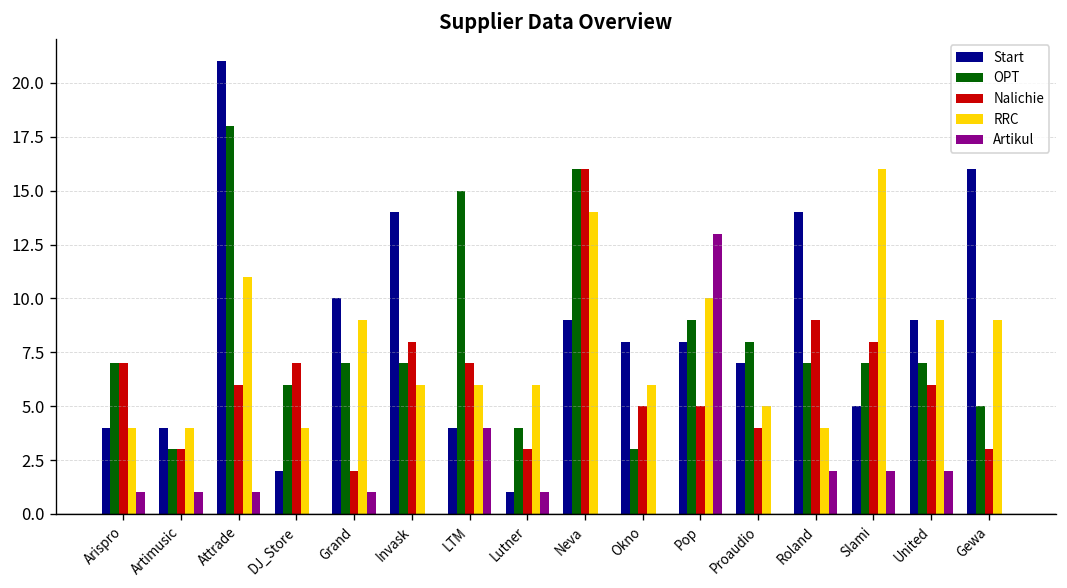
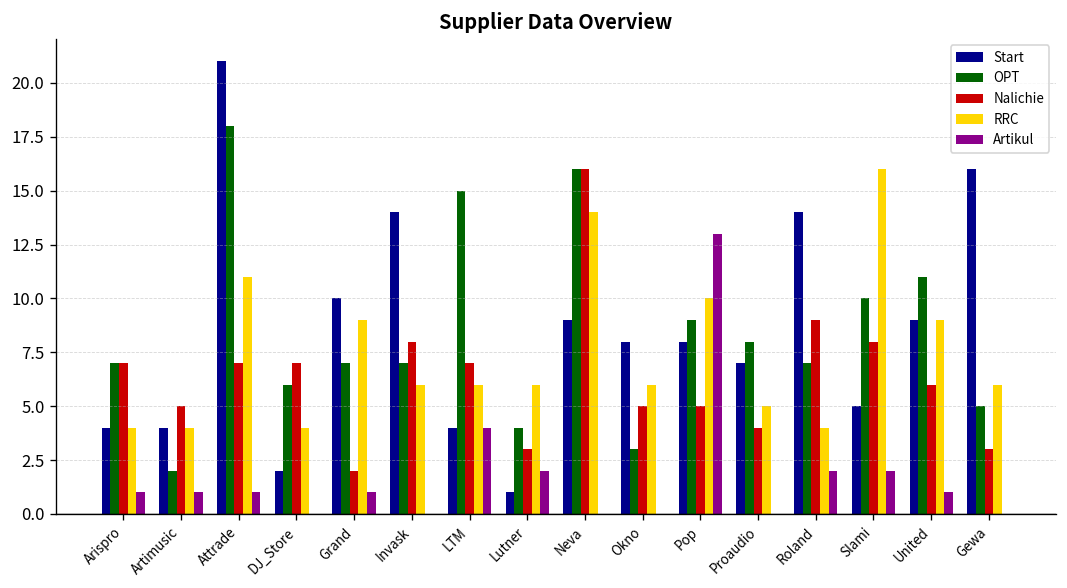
  {
    "Start": {
      "Arispro": 4,
      "Artimusic": 4,
      "Attrade": 21,
      "DJ_Store": 2,
      "Grand": 10,
      "Invask": 14,
      "LTM": 4,
      "Lutner": 1,
      "Neva": 9,
      "Okno": 8,
      "Pop": 8,
      "Proaudio": 7,
      "Roland": 14,
      "Slami": 5,
      "United": 9,
      "Gewa": 16
    },
    "OPT": {
      "Arispro": 7,
-     "Artimusic": 3,
+     "Artimusic": 2,
      "Attrade": 18,
      "DJ_Store": 6,
      "Grand": 7,
      "Invask": 7,
      "LTM": 15,
      "Lutner": 4,
      "Neva": 16,
      "Okno": 3,
      "Pop": 9,
      "Proaudio": 8,
      "Roland": 7,
-     "Slami": 7,
-     "United": 7,
+     "Slami": 10,
+     "United": 11,
      "Gewa": 5
    },
    "Nalichie": {
      "Arispro": 7,
-     "Artimusic": 3,
-     "Attrade": 6,
+     "Artimusic": 5,
+     "Attrade": 7,
      "DJ_Store": 7,
      "Grand": 2,
      "Invask": 8,
      "LTM": 7,
      "Lutner": 3,
      "Neva": 16,
      "Okno": 5,
      "Pop": 5,
      "Proaudio": 4,
      "Roland": 9,
      "Slami": 8,
      "United": 6,
      "Gewa": 3
    },
    "RRC": {
      "Arispro": 4,
      "Artimusic": 4,
      "Attrade": 11,
      "DJ_Store": 4,
      "Grand": 9,
      "Invask": 6,
      "LTM": 6,
      "Lutner": 6,
      "Neva": 14,
      "Okno": 6,
      "Pop": 10,
      "Proaudio": 5,
      "Roland": 4,
      "Slami": 16,
      "United": 9,
-     "Gewa": 9
+     "Gewa": 6
    },
    "Artikul": {
      "Arispro": 1,
      "Artimusic": 1,
      "Attrade": 1,
      "DJ_Store": 0,
      "Grand": 1,
      "Invask": 0,
      "LTM": 4,
-     "Lutner": 1,
+     "Lutner": 2,
      "Neva": 0,
      "Okno": 0,
      "Pop": 13,
      "Proaudio": 0,
      "Roland": 2,
      "Slami": 2,
-     "United": 2,
+     "United": 1,
      "Gewa": 0
    }
  }
